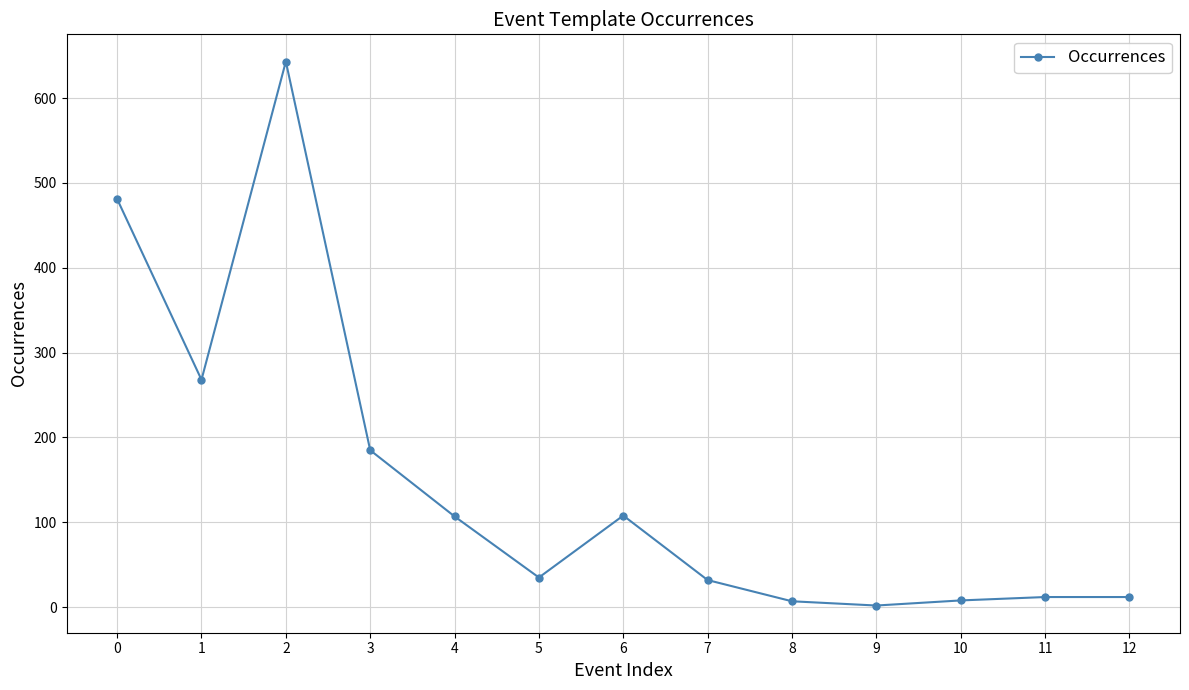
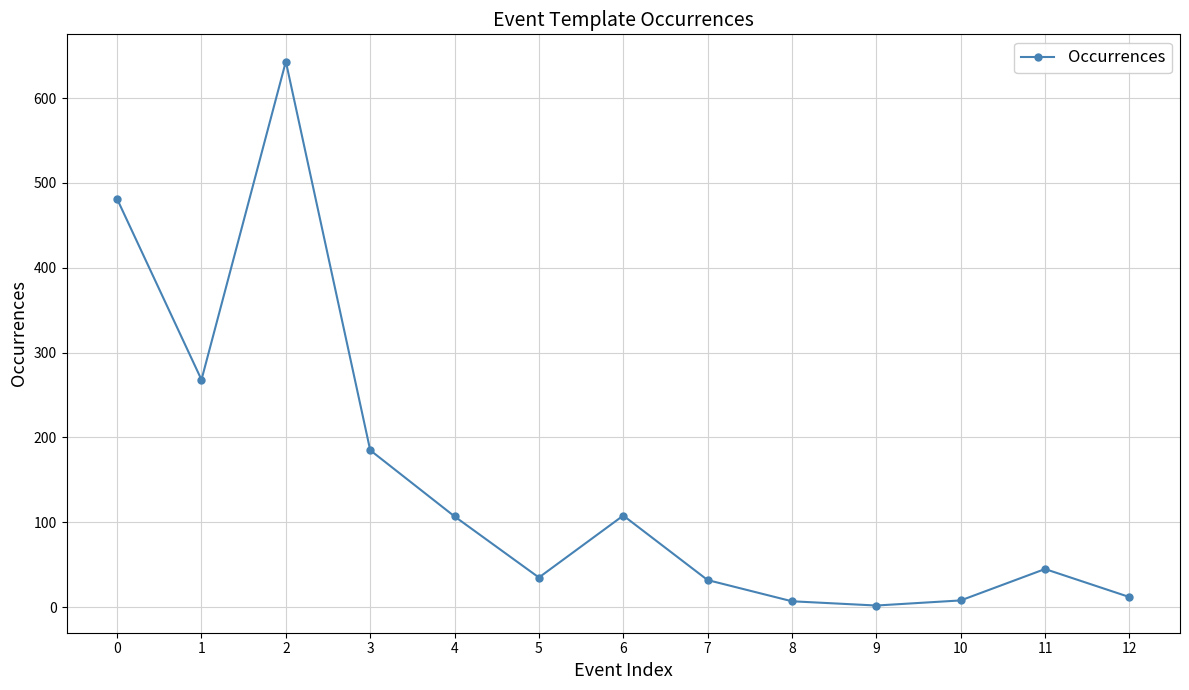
  {
    "0": 480,
    "1": 270,
    "2": 640,
    "3": 190,
    "4": 110,
    "5": 40,
    "6": 110,
    "7": 30,
    "8": 10,
    "9": 0,
    "10": 10,
-   "11": 10,
+   "11": 50,
    "12": 10
  }
